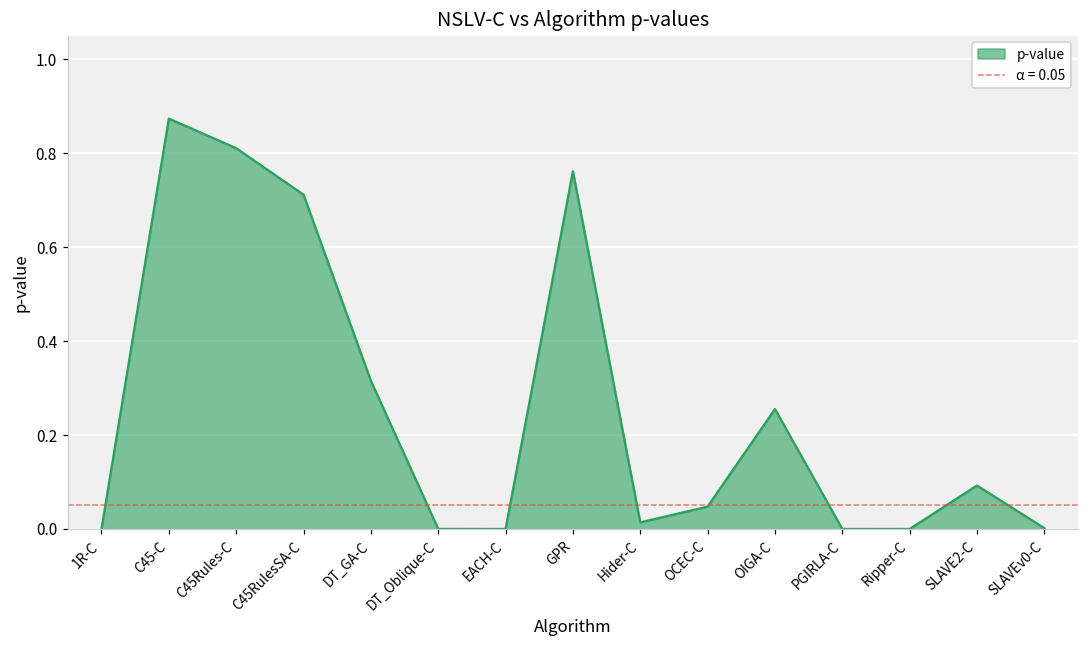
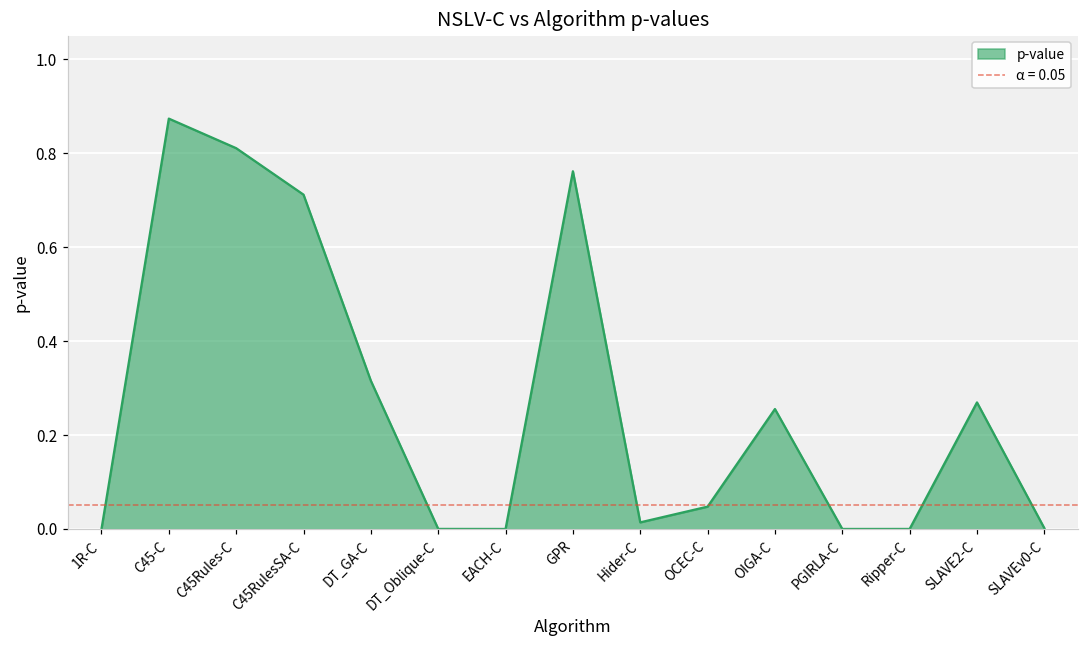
  {
    "1R-C": 0.00,
    "C45-C": 0.87,
    "C45Rules-C": 0.81,
    "C45RulesSA-C": 0.71,
    "DT_GA-C": 0.32,
    "DT_Oblique-C": 0.00,
    "EACH-C": 0.00,
    "GPR": 0.76,
    "Hider-C": 0.01,
    "OCEC-C": 0.05,
    "OIGA-C": 0.26,
    "PGIRLA-C": 0.00,
    "Ripper-C": 0.00,
-   "SLAVE2-C": 0.09,
+   "SLAVE2-C": 0.27,
    "SLAVEv0-C": 0.00
  }
